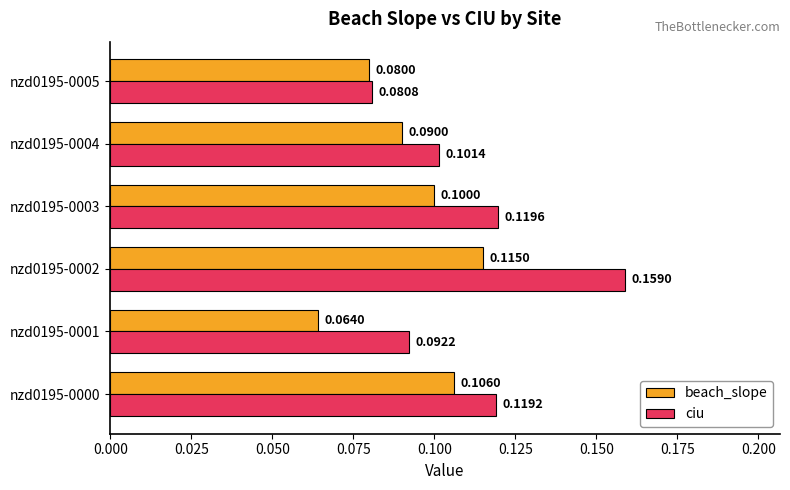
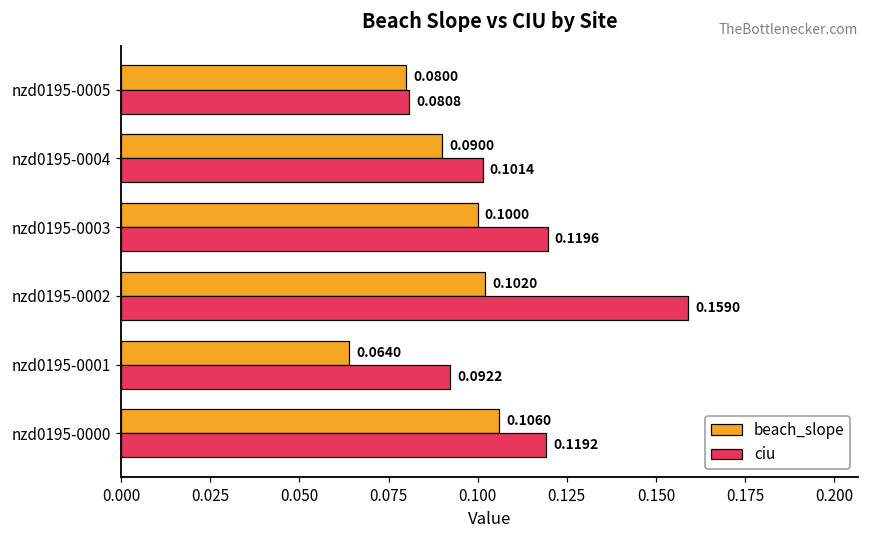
  {
    "beach_slope": {
      "nzd0195-0005": 0.0800,
      "nzd0195-0004": 0.0900,
      "nzd0195-0003": 0.1000,
-     "nzd0195-0002": 0.1150,
+     "nzd0195-0002": 0.1020,
      "nzd0195-0001": 0.0640,
      "nzd0195-0000": 0.1060
    },
    "ciu": {
      "nzd0195-0005": 0.0808,
      "nzd0195-0004": 0.1014,
      "nzd0195-0003": 0.1196,
      "nzd0195-0002": 0.1590,
      "nzd0195-0001": 0.0922,
      "nzd0195-0000": 0.1192
    }
  }
